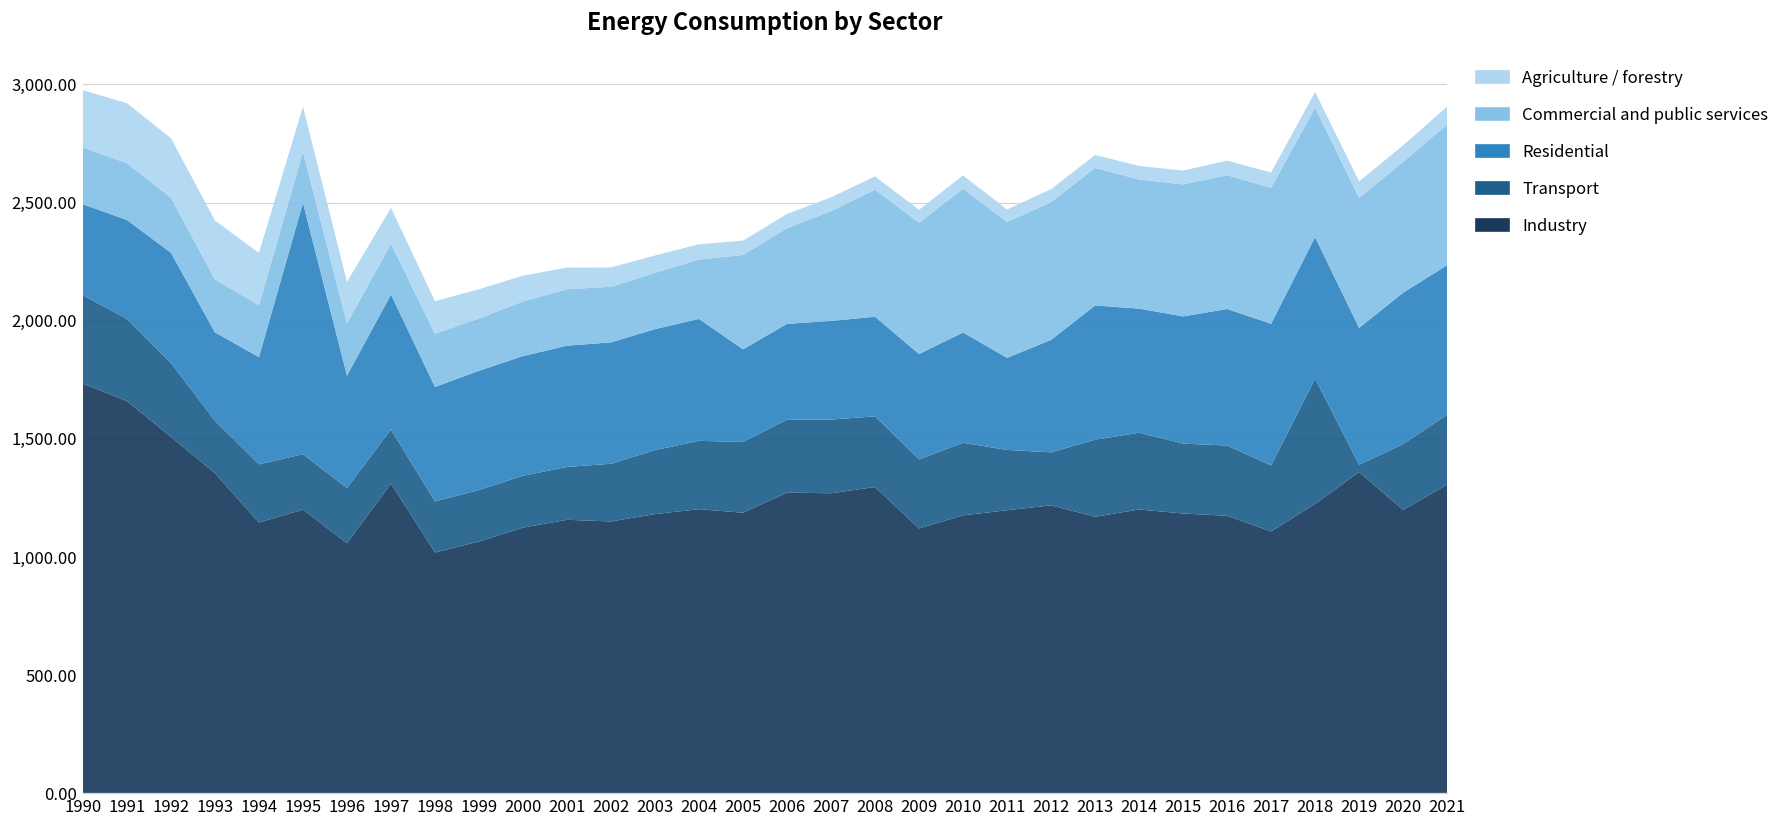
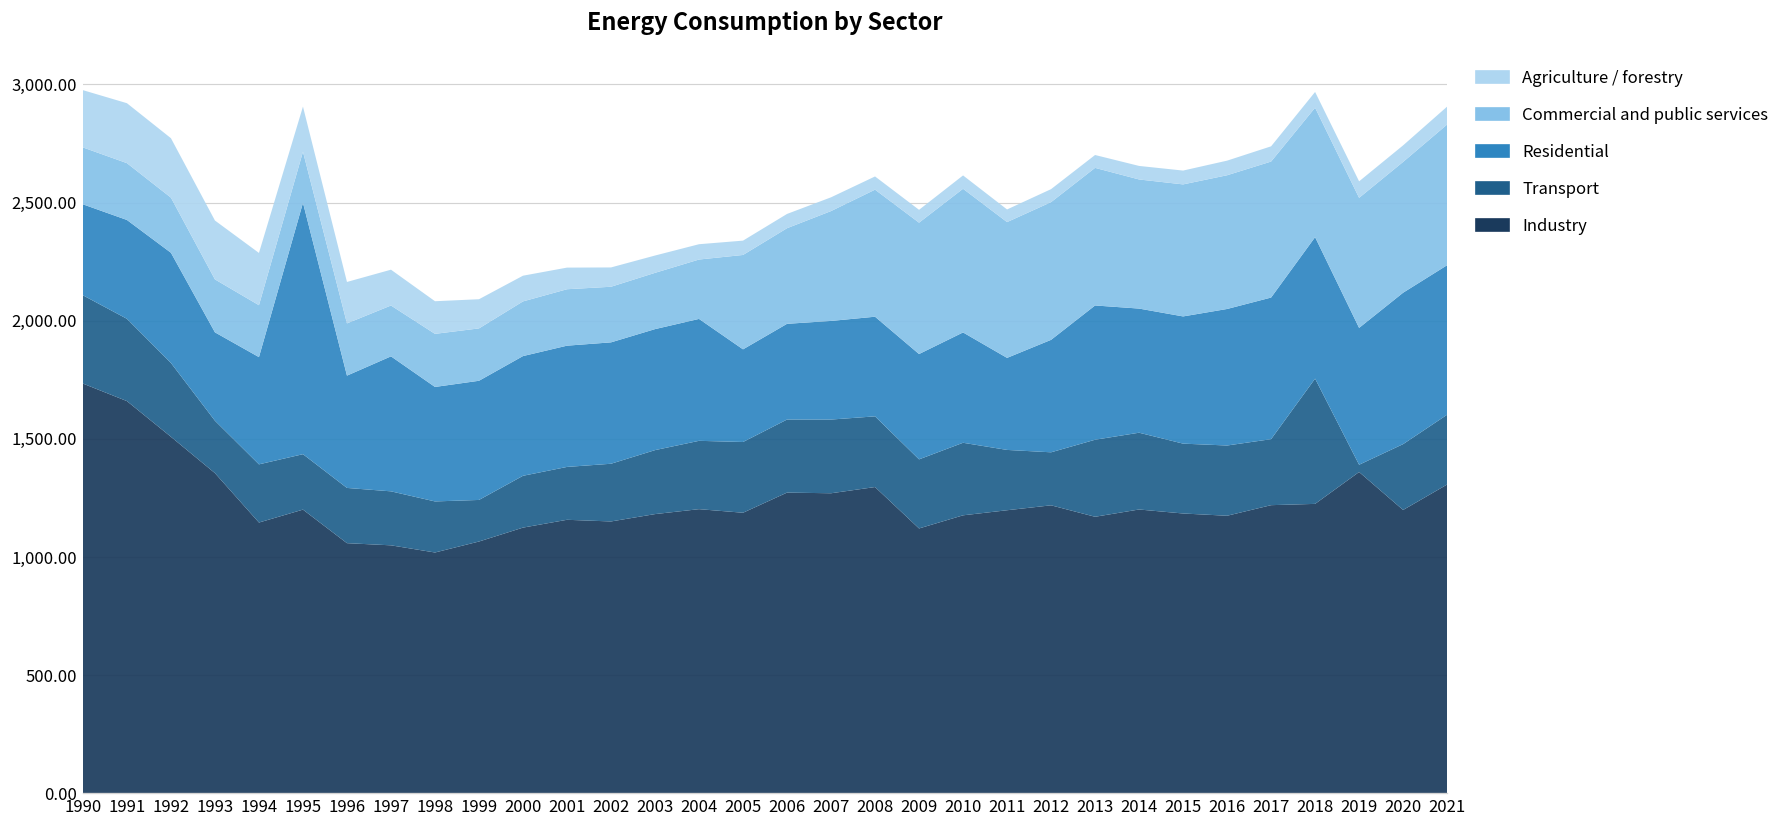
  {
    "Industry": {
      "1990": "1,730",
      "1991": "1,660",
      "1992": "1,510",
      "1993": "1,360",
      "1994": "1,150",
      "1995": "1,200",
      "1996": "1,060",
-     "1997": "1,310",
+     "1997": "1,050",
      "1998": "1,020",
      "1999": "1,070",
      "2000": "1,120",
      "2001": "1,160",
      "2002": "1,150",
      "2003": "1,180",
      "2004": "1,200",
      "2005": "1,190",
      "2006": "1,270",
      "2007": "1,270",
      "2008": "1,300",
      "2009": "1,120",
      "2010": "1,180",
      "2011": "1,200",
      "2012": "1,220",
      "2013": "1,170",
      "2014": "1,200",
      "2015": "1,180",
      "2016": "1,170",
-     "2017": "1,110",
+     "2017": "1,220",
      "2018": "1,230",
      "2019": "1,360",
      "2020": "1,200",
      "2021": "1,310"
    },
    "Transport": {
      "1990": "370",
      "1991": "350",
      "1992": "310",
      "1993": "220",
      "1994": "250",
      "1995": "230",
      "1996": "230",
      "1997": "230",
      "1998": "220",
-     "1999": "220",
+     "1999": "180",
      "2000": "220",
      "2001": "220",
      "2002": "240",
      "2003": "270",
      "2004": "290",
      "2005": "300",
      "2006": "310",
      "2007": "310",
      "2008": "300",
      "2009": "290",
      "2010": "310",
      "2011": "260",
      "2012": "220",
      "2013": "330",
      "2014": "320",
      "2015": "300",
      "2016": "300",
      "2017": "280",
      "2018": "530",
      "2019": "30",
      "2020": "280",
      "2021": "300"
    },
    "Residential": {
      "1990": "390",
      "1991": "420",
      "1992": "470",
      "1993": "370",
      "1994": "450",
      "1995": "1,060",
      "1996": "480",
      "1997": "570",
      "1998": "480",
      "1999": "500",
      "2000": "510",
      "2001": "510",
      "2002": "510",
      "2003": "510",
      "2004": "520",
      "2005": "390",
      "2006": "410",
      "2007": "420",
      "2008": "420",
      "2009": "450",
      "2010": "470",
      "2011": "390",
      "2012": "480",
      "2013": "570",
      "2014": "530",
      "2015": "540",
      "2016": "580",
      "2017": "600",
      "2018": "600",
      "2019": "580",
      "2020": "640",
      "2021": "630"
    }
  }
